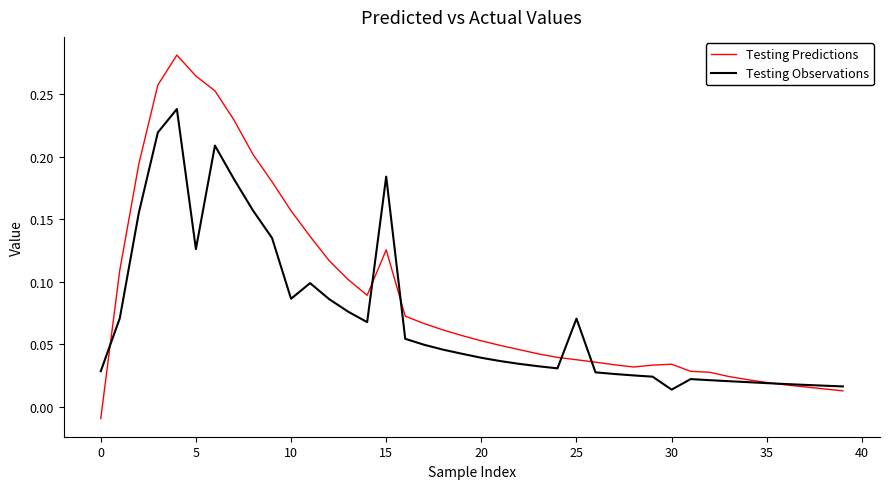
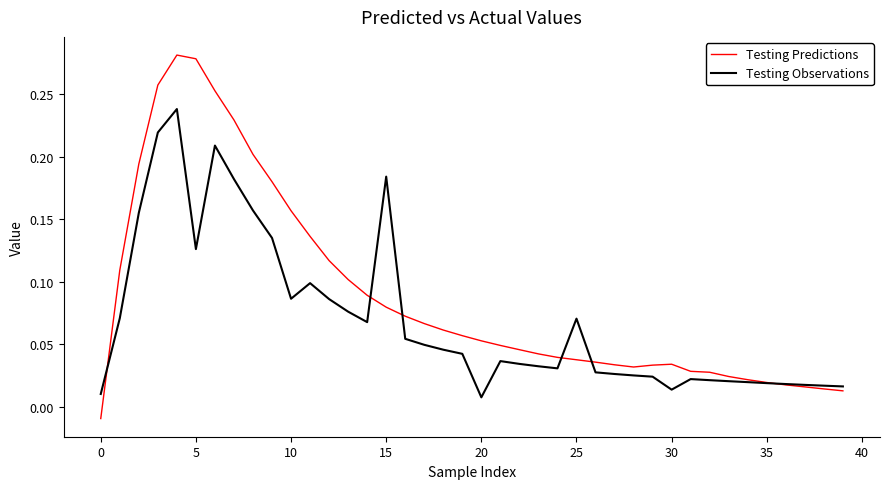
  {
    "Testing Predictions": {
      "0": -0.009,
-     "5": 0.265,
+     "5": 0.278,
      "10": 0.157,
-     "15": 0.126,
+     "15": 0.080,
      "20": 0.053,
      "25": 0.038,
      "30": 0.034
    },
    "Testing Observations": {
-     "0": 0.029,
+     "0": 0.010,
      "5": 0.126,
      "10": 0.087,
      "15": 0.184,
-     "20": 0.039,
+     "20": 0.008,
      "25": 0.071,
      "30": 0.014
    }
  }
